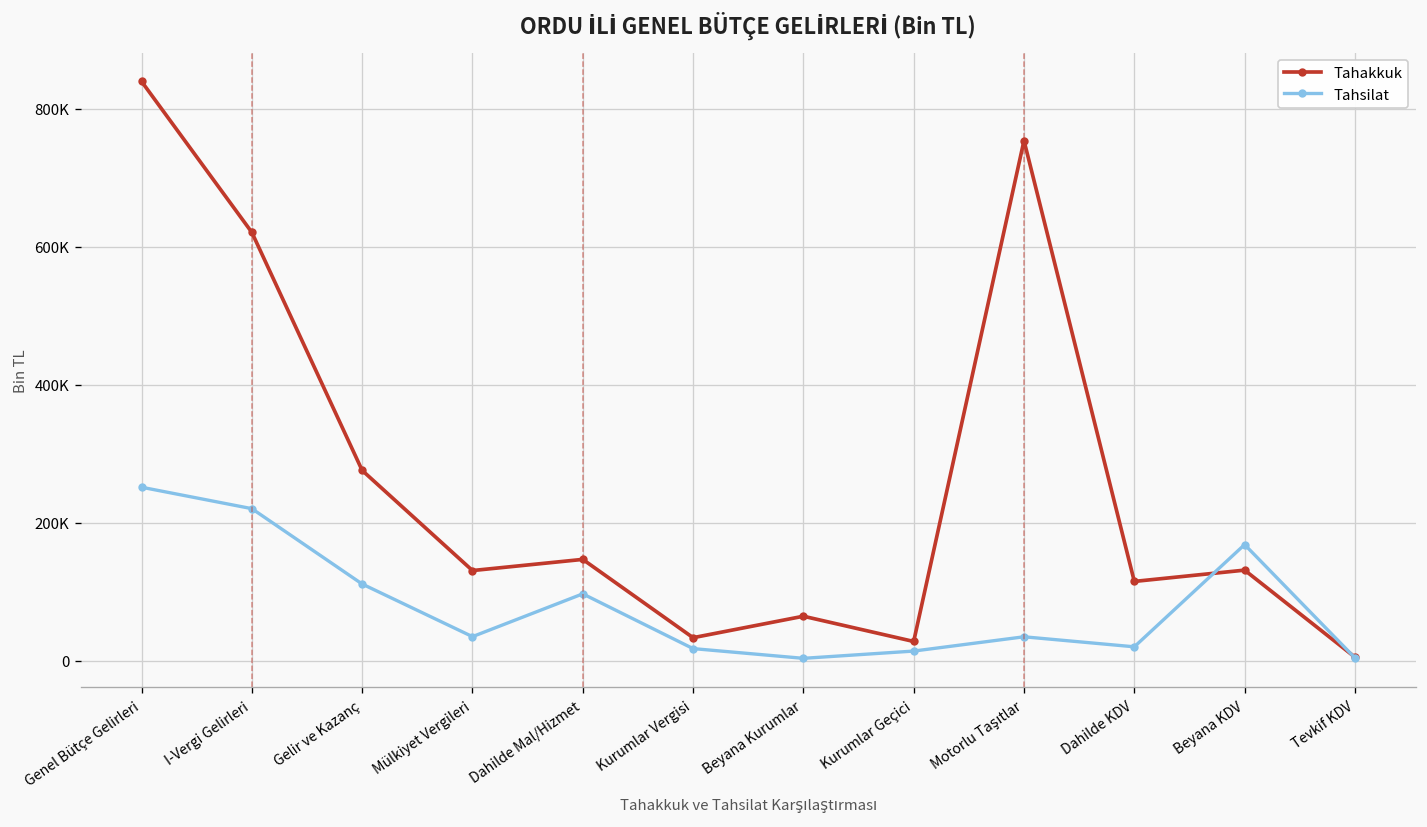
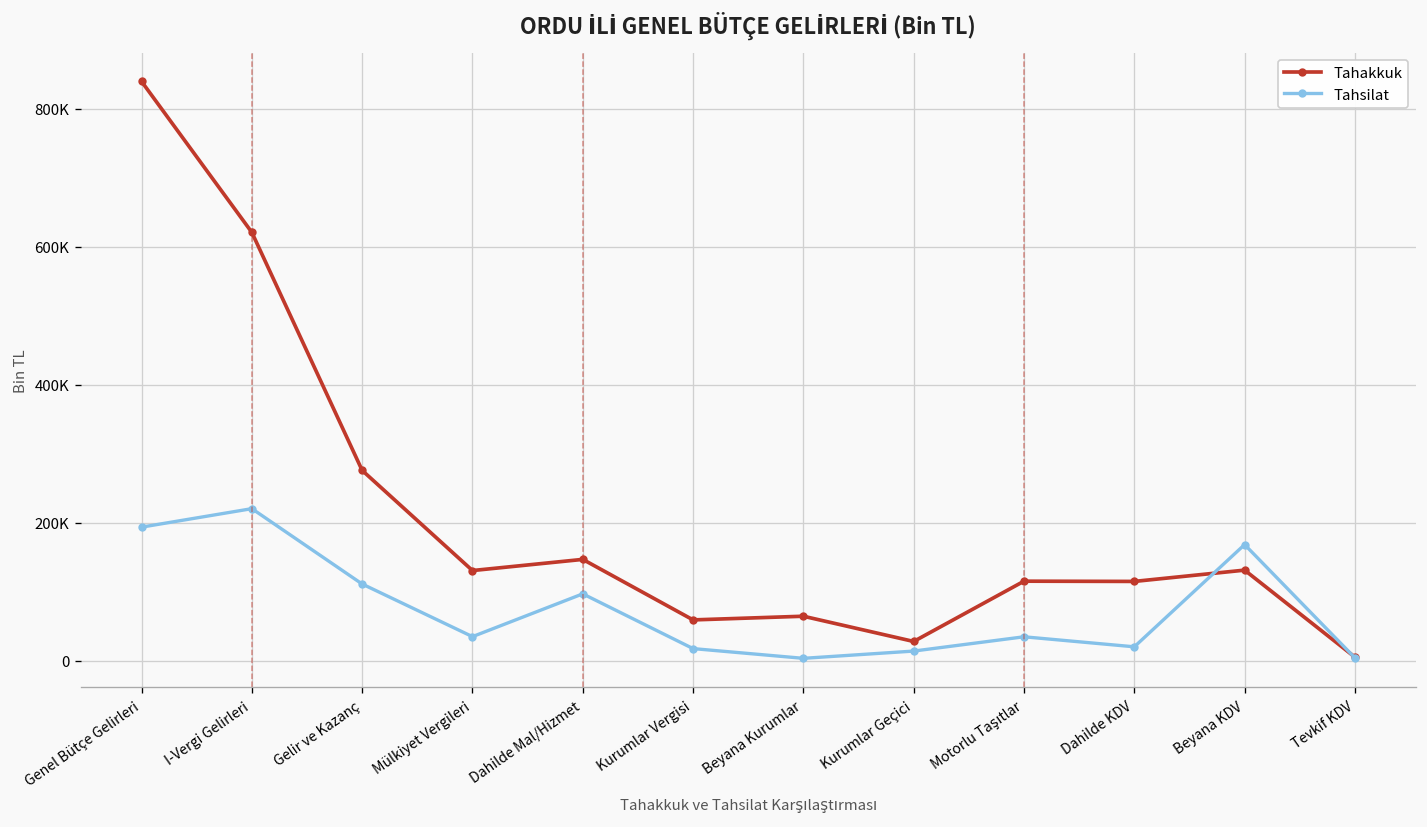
  {
    "Tahakkuk": {
      "Genel Bütçe Gelirleri": 840000,
      "I-Vergi Gelirleri": 620000,
      "Gelir ve Kazanç": 280000,
      "Mülkiyet Vergileri": 130000,
      "Dahilde Mal/Hizmet": 150000,
-     "Kurumlar Vergisi": 30000,
+     "Kurumlar Vergisi": 60000,
      "Beyana Kurumlar": 60000,
      "Kurumlar Geçici": 30000,
-     "Motorlu Taşıtlar": 750000,
+     "Motorlu Taşıtlar": 120000,
      "Dahilde KDV": 120000,
      "Beyana KDV": 130000
    },
    "Tahsilat": {
-     "Genel Bütçe Gelirleri": 250000,
+     "Genel Bütçe Gelirleri": 190000,
      "I-Vergi Gelirleri": 220000,
      "Gelir ve Kazanç": 110000,
      "Mülkiyet Vergileri": 40000,
      "Dahilde Mal/Hizmet": 100000,
      "Kurumlar Vergisi": 20000,
      "Beyana Kurumlar": 0,
      "Kurumlar Geçici": 10000,
      "Motorlu Taşıtlar": 30000,
      "Dahilde KDV": 20000,
      "Beyana KDV": 170000
    }
  }
